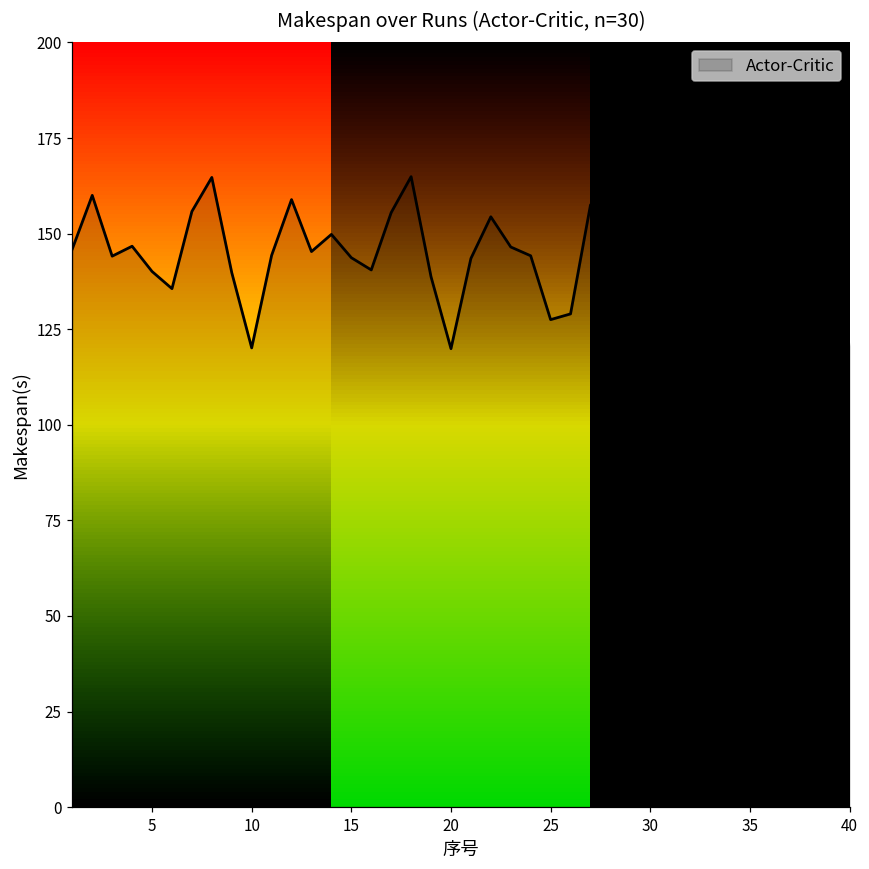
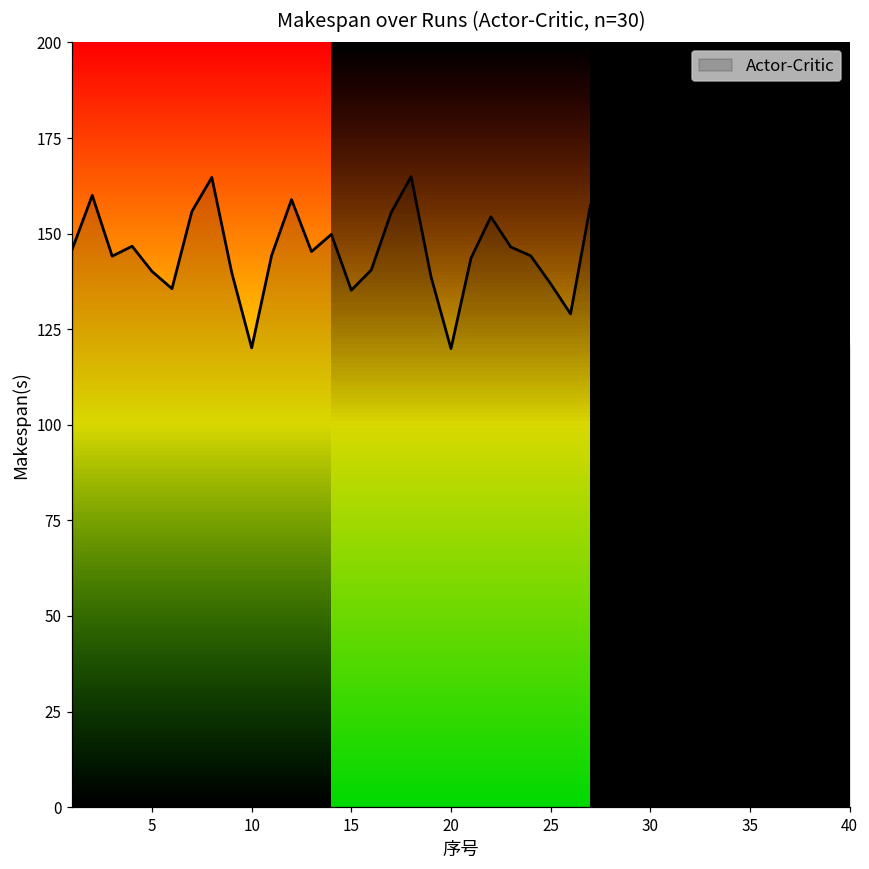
  {
    "5": 140,
    "10": 120,
-   "15": 144,
+   "15": 135,
    "20": 120,
-   "25": 128,
+   "25": 137,
    "30": 124,
    "35": 140,
    "40": 121
  }
